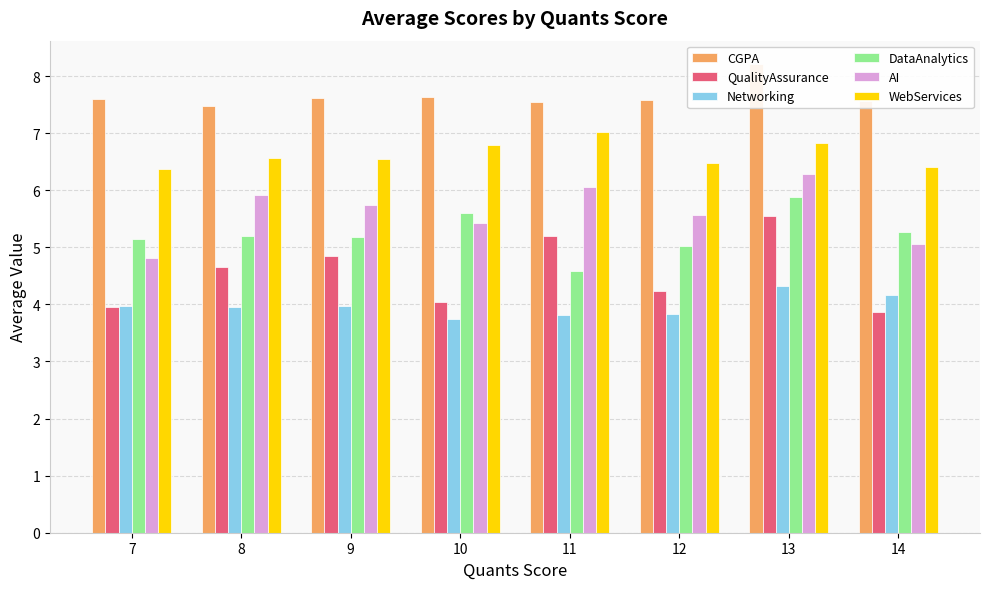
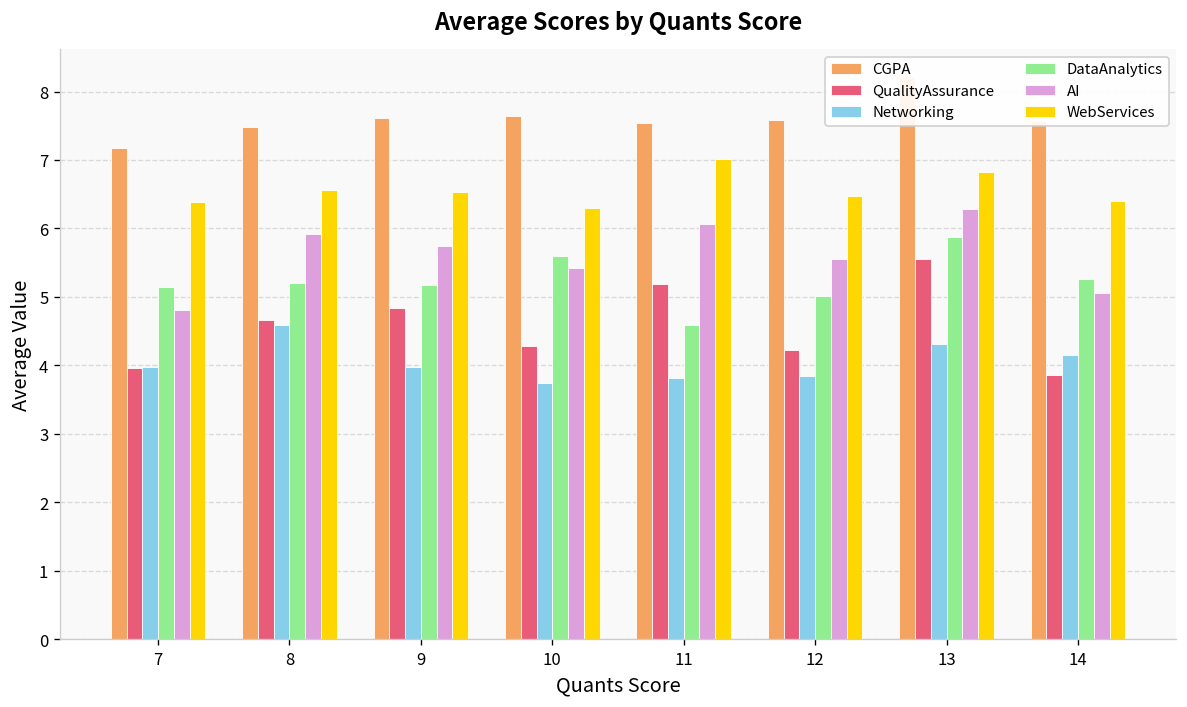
  {
    "CGPA": {
-     "7": 7.6,
+     "7": 7.2,
      "8": 7.5,
      "9": 7.6,
      "10": 7.6,
      "11": 7.5,
      "12": 7.6
    },
    "QualityAssurance": {
      "7": 4.0,
      "8": 4.7,
      "9": 4.8,
-     "10": 4.0,
+     "10": 4.3,
      "11": 5.2,
      "12": 4.2,
      "13": 5.6,
      "14": 3.9
    },
    "Networking": {
      "7": 4.0,
-     "8": 4.0,
+     "8": 4.6,
      "9": 4.0,
      "10": 3.7,
      "11": 3.8,
      "12": 3.8,
      "13": 4.3,
      "14": 4.2
    },
    "DataAnalytics": {
      "7": 5.1,
      "8": 5.2,
      "9": 5.2,
      "10": 5.6,
      "11": 4.6,
      "12": 5.0,
      "13": 5.9,
      "14": 5.3
    },
    "AI": {
      "7": 4.8,
      "8": 5.9,
      "9": 5.7,
      "10": 5.4,
      "11": 6.1,
      "12": 5.6,
      "13": 6.3,
      "14": 5.1
    },
    "WebServices": {
      "7": 6.4,
      "8": 6.6,
      "9": 6.5,
-     "10": 6.8,
+     "10": 6.3,
      "11": 7.0,
      "12": 6.5,
      "13": 6.8,
      "14": 6.4
    }
  }
